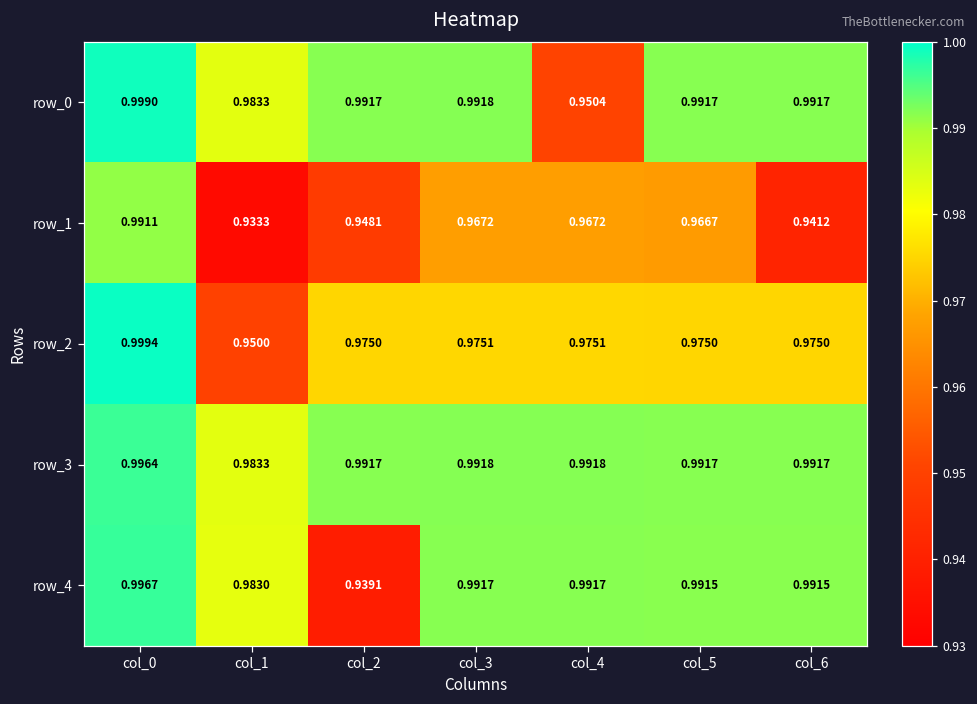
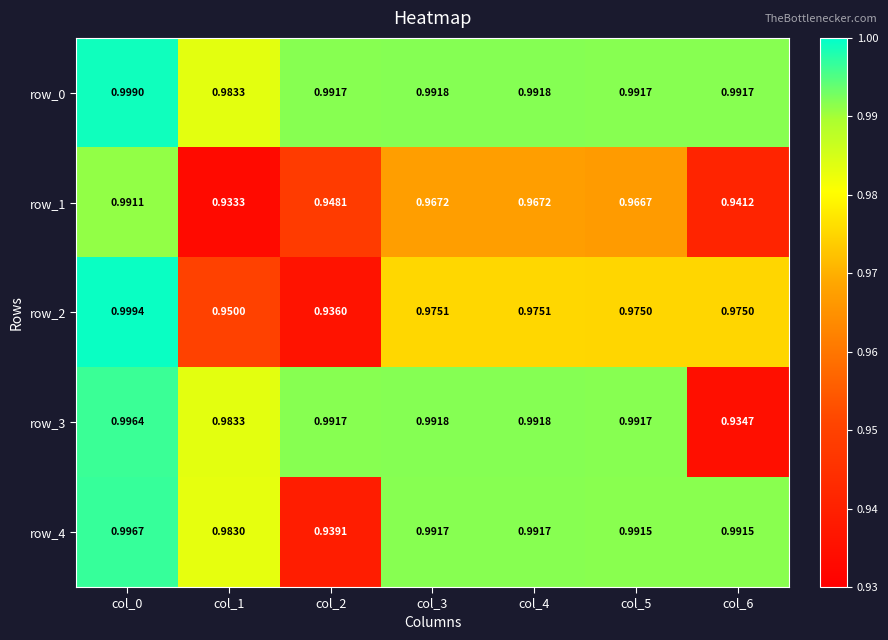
  {
    "row_0": {
      "col_0": 0.9990,
      "col_1": 0.9833,
      "col_2": 0.9917,
      "col_3": 0.9918,
-     "col_4": 0.9504,
+     "col_4": 0.9918,
      "col_5": 0.9917,
      "col_6": 0.9917
    },
    "row_1": {
      "col_0": 0.9911,
      "col_1": 0.9333,
      "col_2": 0.9481,
      "col_3": 0.9672,
      "col_4": 0.9672,
      "col_5": 0.9667,
      "col_6": 0.9412
    },
    "row_2": {
      "col_0": 0.9994,
      "col_1": 0.9500,
-     "col_2": 0.9750,
+     "col_2": 0.9360,
      "col_3": 0.9751,
      "col_4": 0.9751,
      "col_5": 0.9750,
      "col_6": 0.9750
    },
    "row_3": {
      "col_0": 0.9964,
      "col_1": 0.9833,
      "col_2": 0.9917,
      "col_3": 0.9918,
      "col_4": 0.9918,
      "col_5": 0.9917,
-     "col_6": 0.9917
+     "col_6": 0.9347
    },
    "row_4": {
      "col_0": 0.9967,
      "col_1": 0.9830,
      "col_2": 0.9391,
      "col_3": 0.9917,
      "col_4": 0.9917,
      "col_5": 0.9915,
      "col_6": 0.9915
    }
  }
